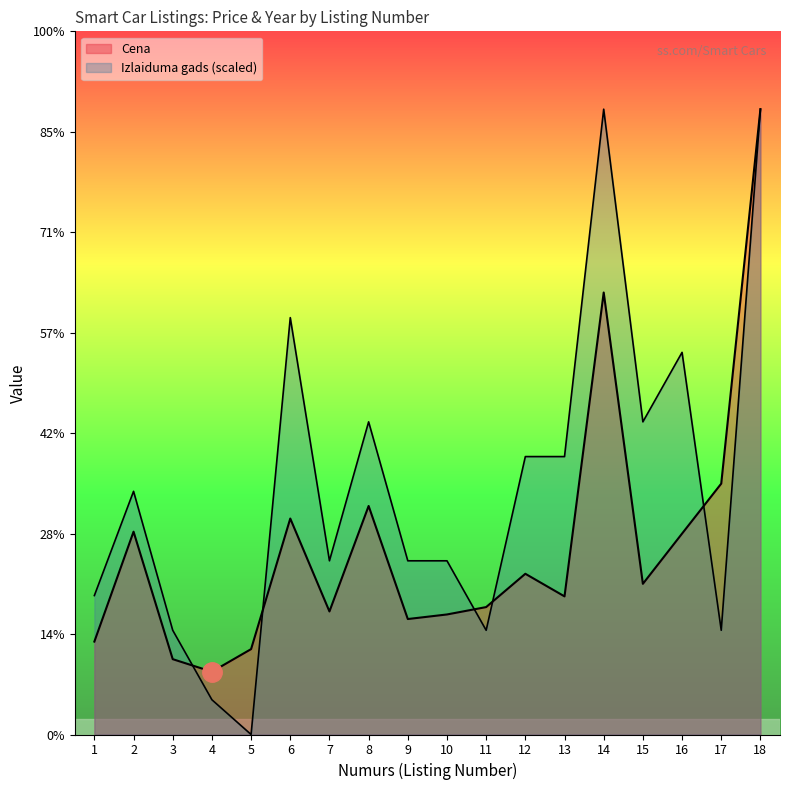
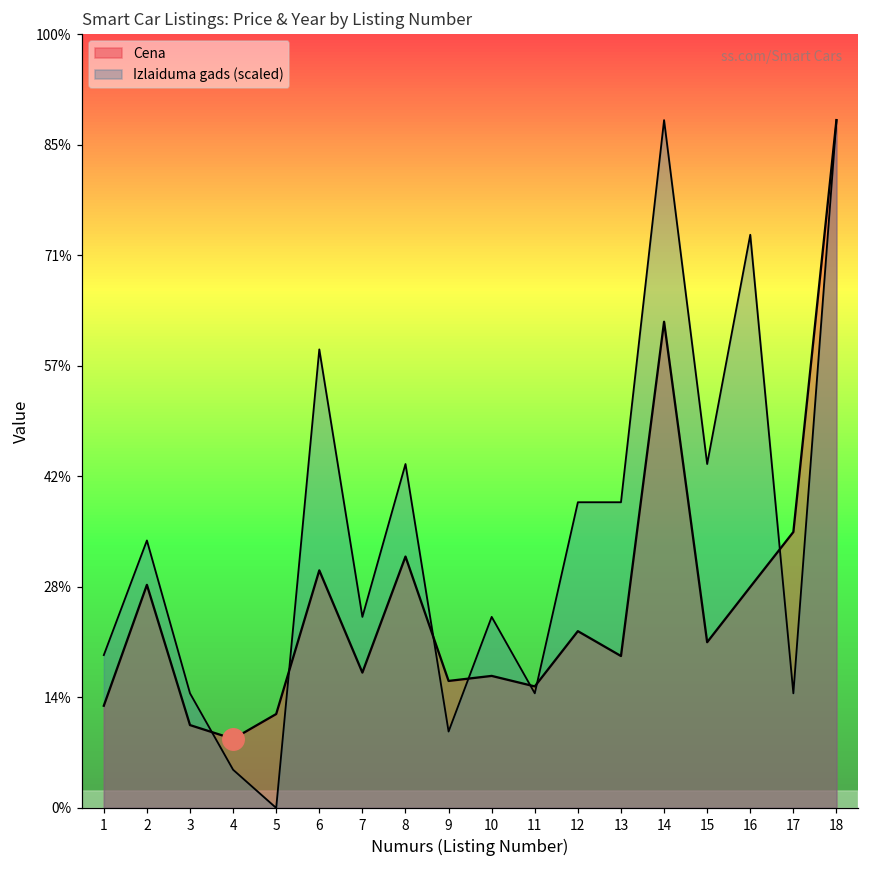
  {
    "Cena": {
      "1": "13%",
      "2": "29%",
      "3": "11%",
      "5": "12%",
      "6": "31%",
      "7": "18%",
      "8": "33%",
      "9": "16%",
      "10": "17%",
-     "11": "18%",
+     "11": "16%",
      "12": "23%",
      "13": "20%",
      "14": "63%",
      "15": "21%",
      "16": "29%",
      "17": "36%"
    },
    "Izlaiduma gads (scaled)": {
      "1": "20%",
      "2": "35%",
      "3": "15%",
      "4": "5%",
      "6": "59%",
      "7": "25%",
      "8": "44%",
-     "9": "25%",
+     "9": "10%",
      "10": "25%",
      "11": "15%",
      "12": "40%",
      "13": "40%",
      "14": "89%",
      "15": "44%",
-     "16": "54%",
+     "16": "74%",
      "17": "15%"
    }
  }
